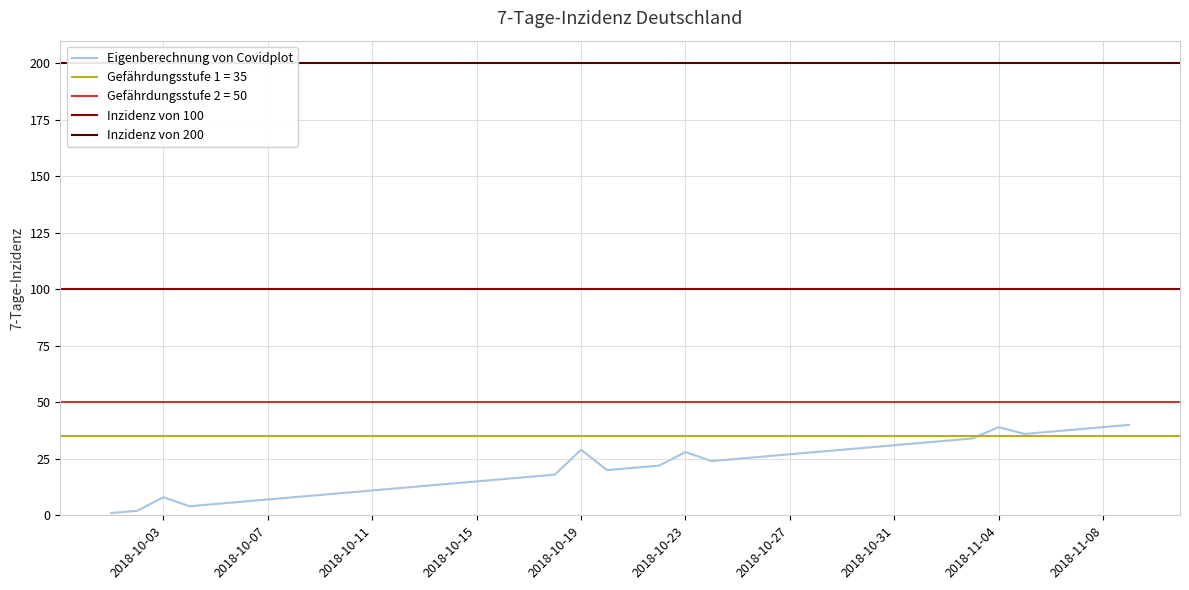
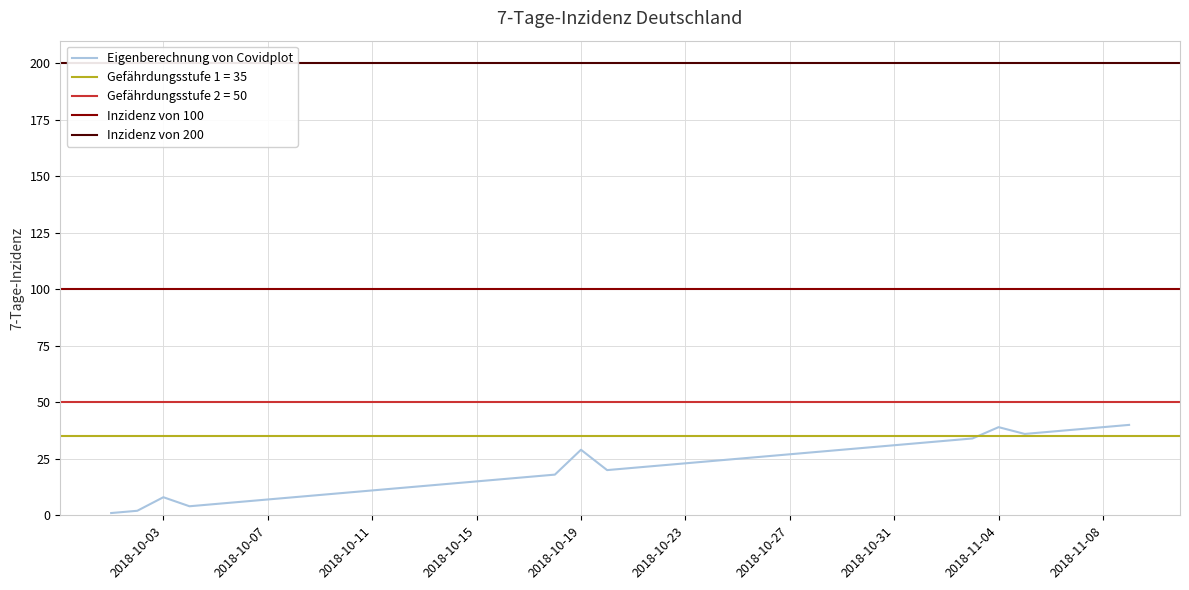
  {
    "2018-10-03": 8,
    "2018-10-07": 7,
    "2018-10-11": 11,
    "2018-10-15": 15,
    "2018-10-19": 29,
-   "2018-10-23": 28,
+   "2018-10-23": 23,
    "2018-10-27": 27,
    "2018-10-31": 31,
    "2018-11-04": 39,
    "2018-11-08": 39
  }
